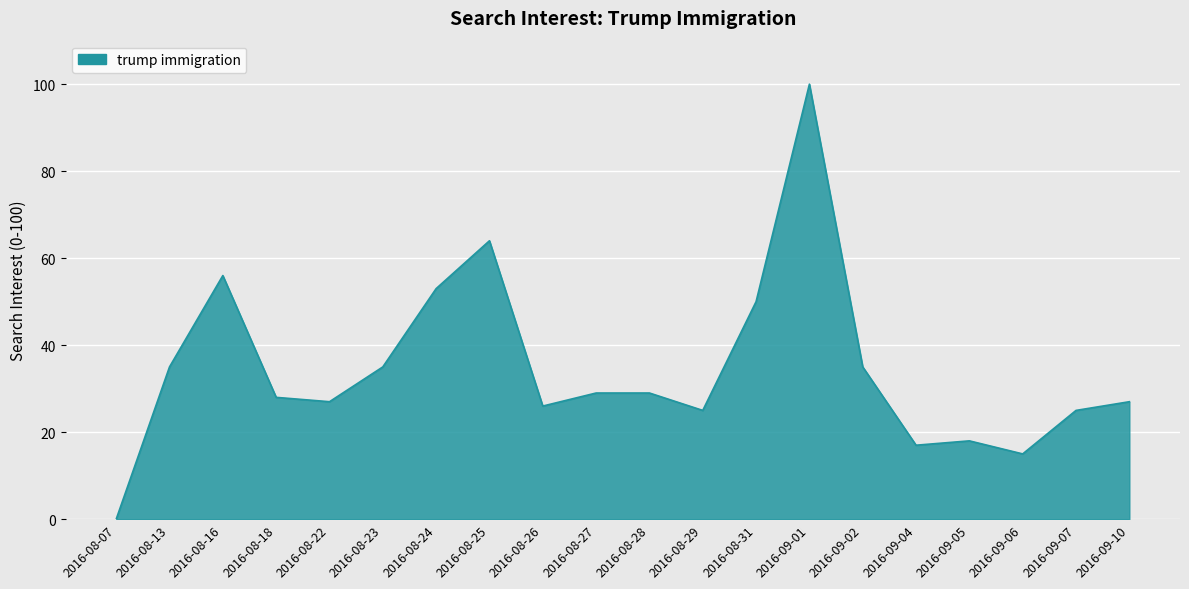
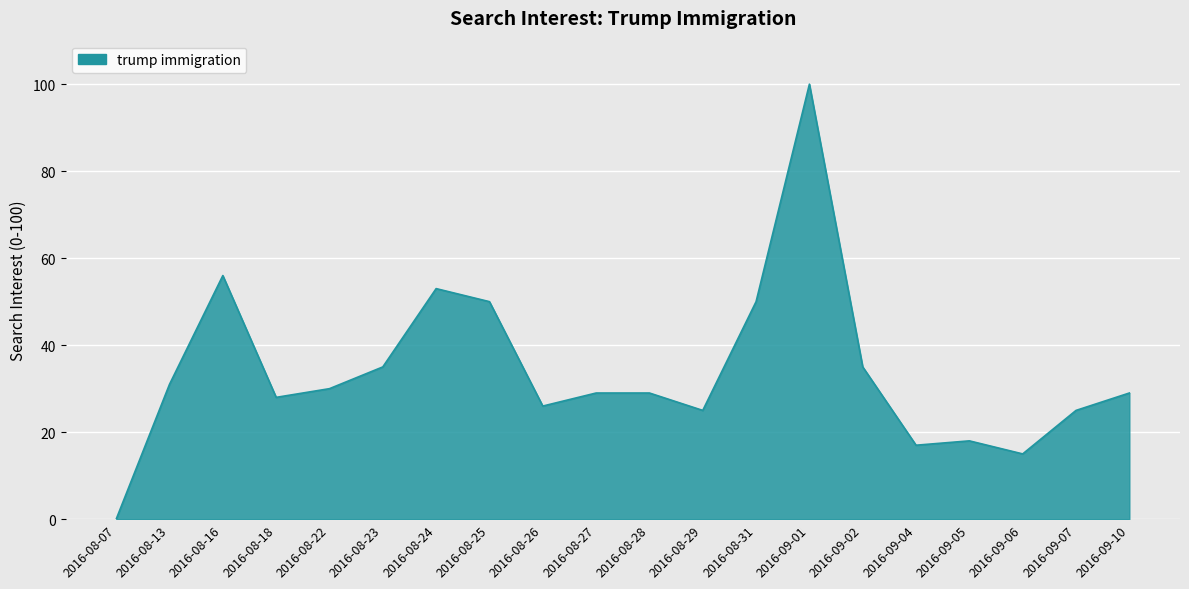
  {
    "2016-08-07": 0,
-   "2016-08-13": 35,
+   "2016-08-13": 31,
    "2016-08-16": 56,
    "2016-08-18": 28,
-   "2016-08-22": 27,
+   "2016-08-22": 30,
    "2016-08-23": 35,
    "2016-08-24": 53,
-   "2016-08-25": 64,
+   "2016-08-25": 50,
    "2016-08-26": 26,
    "2016-08-27": 29,
    "2016-08-28": 29,
    "2016-08-29": 25,
    "2016-08-31": 50,
    "2016-09-01": 100,
    "2016-09-02": 35,
    "2016-09-04": 17,
    "2016-09-05": 18,
    "2016-09-06": 15,
    "2016-09-07": 25,
-   "2016-09-10": 27
+   "2016-09-10": 29
  }
